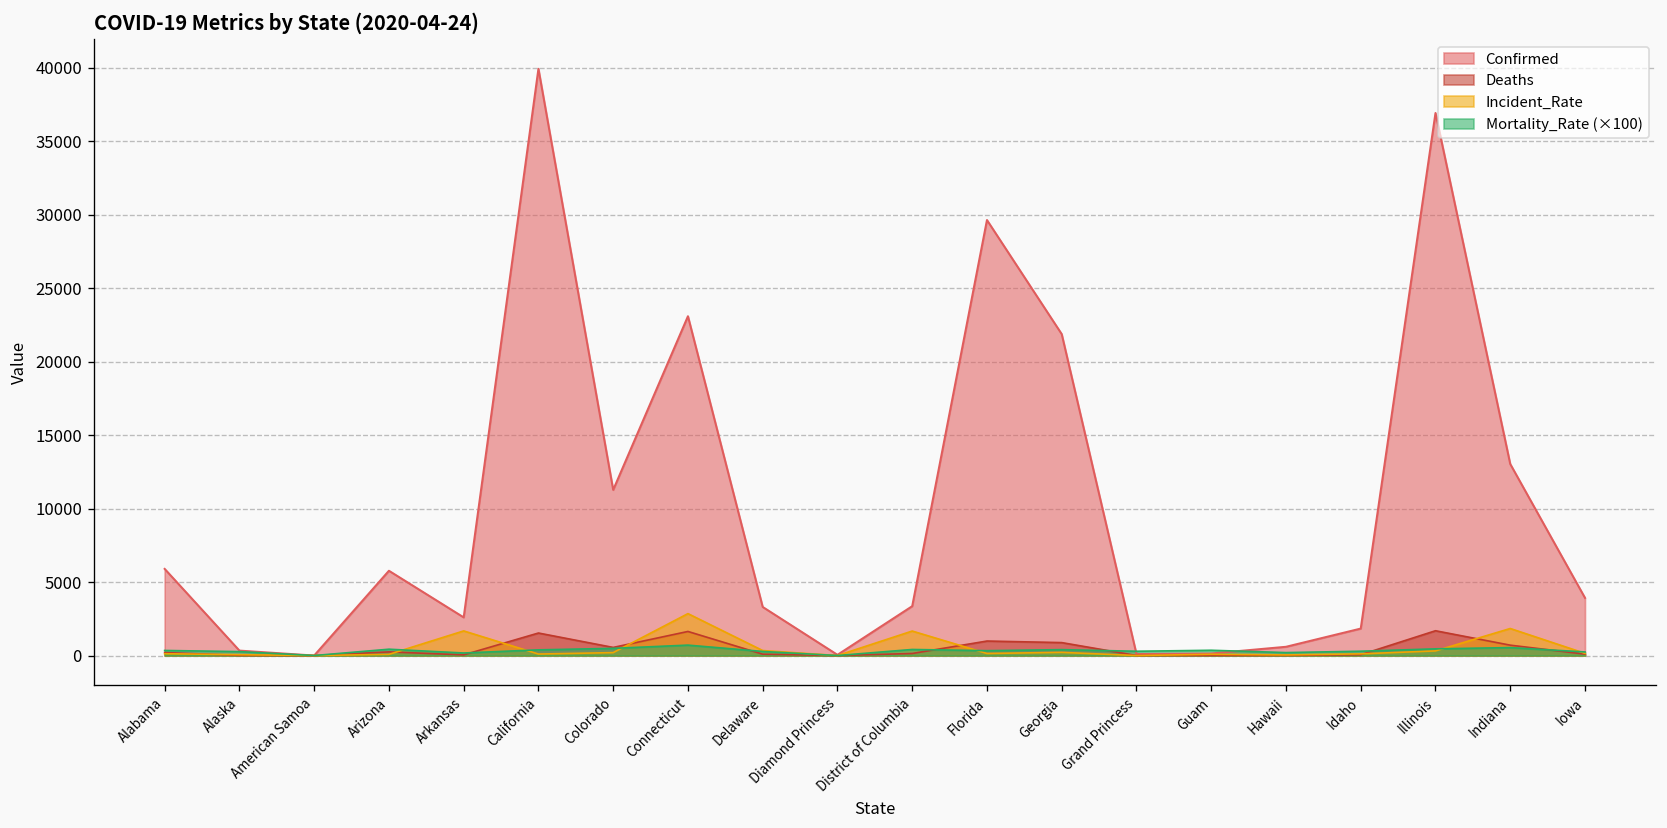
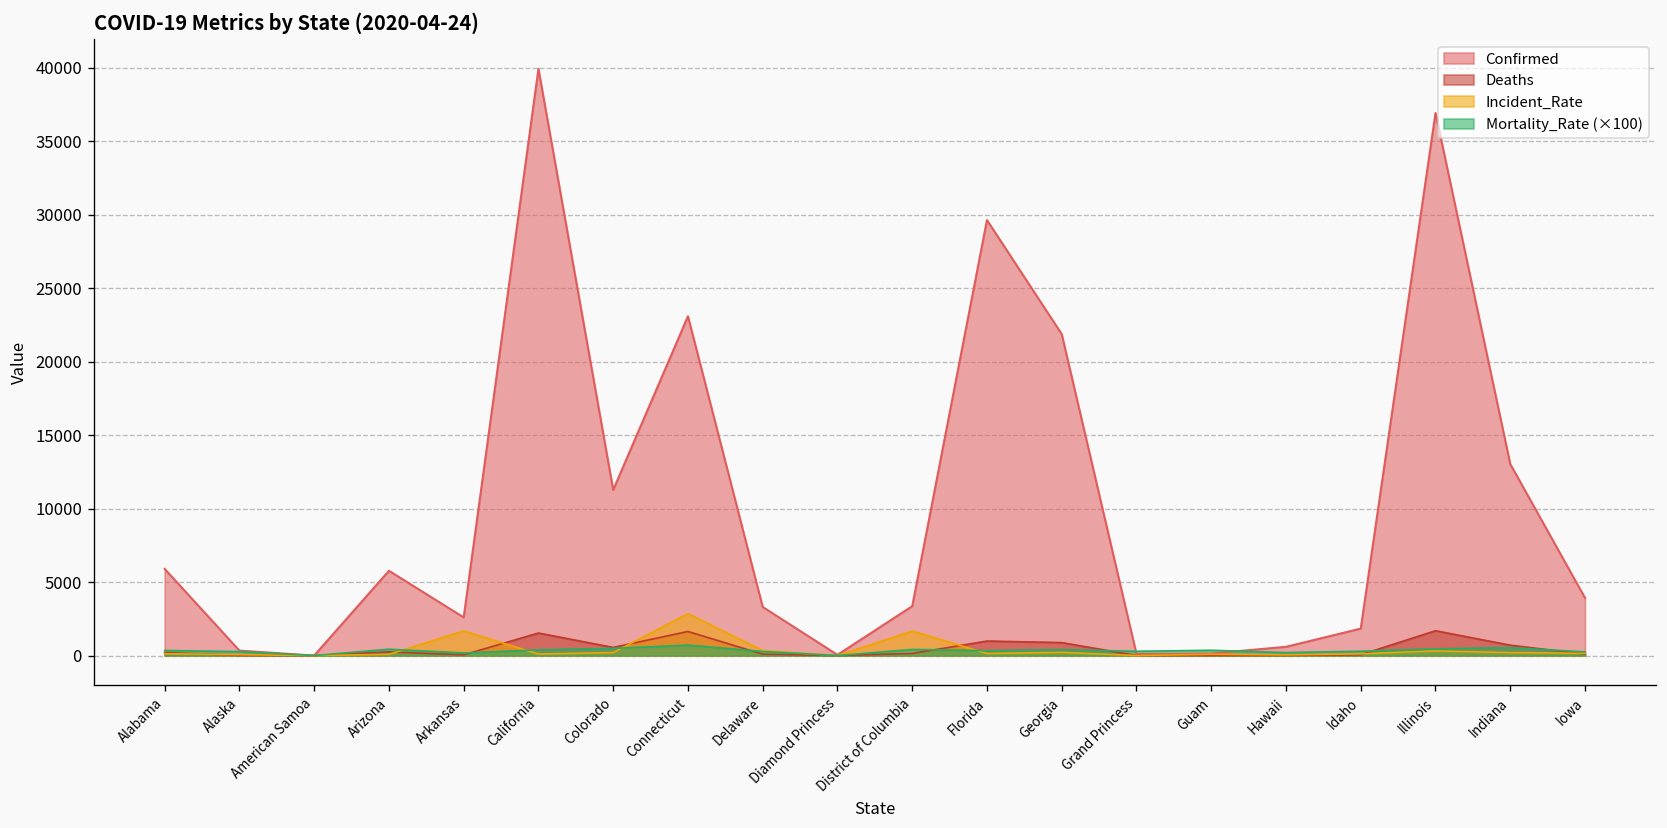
  {
    "Incident_Rate": {
      "Arkansas": 1700,
      "California": 100,
      "Colorado": 200,
      "Connecticut": 2900,
      "District of Columbia": 1700,
-     "Indiana": 1800
+     "Indiana": 200
    },
    "Mortality_Rate (×100)": {
      "California": 400,
      "Connecticut": 700,
      "District of Columbia": 400,
      "Guam": 400
    }
  }
